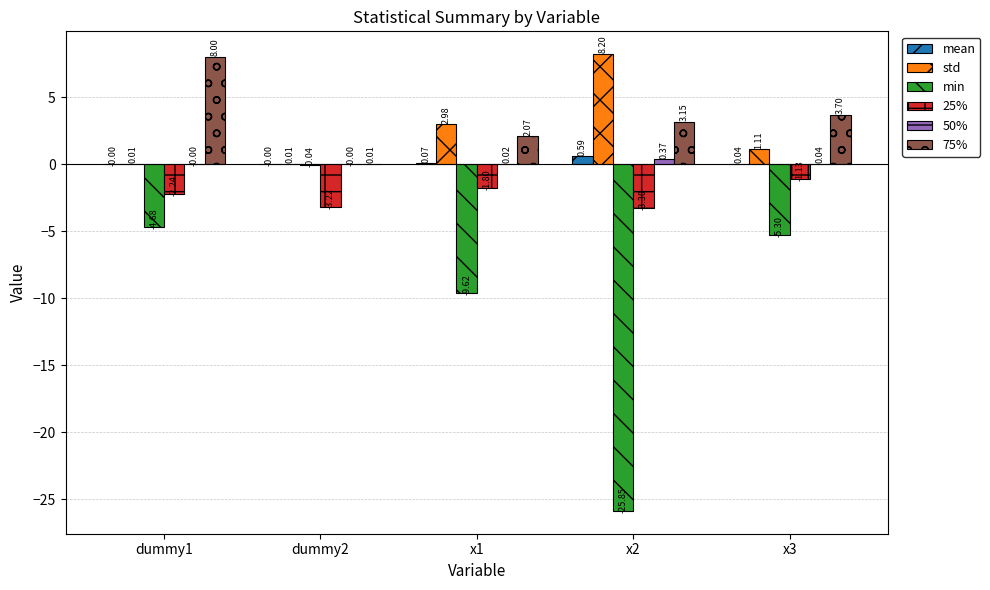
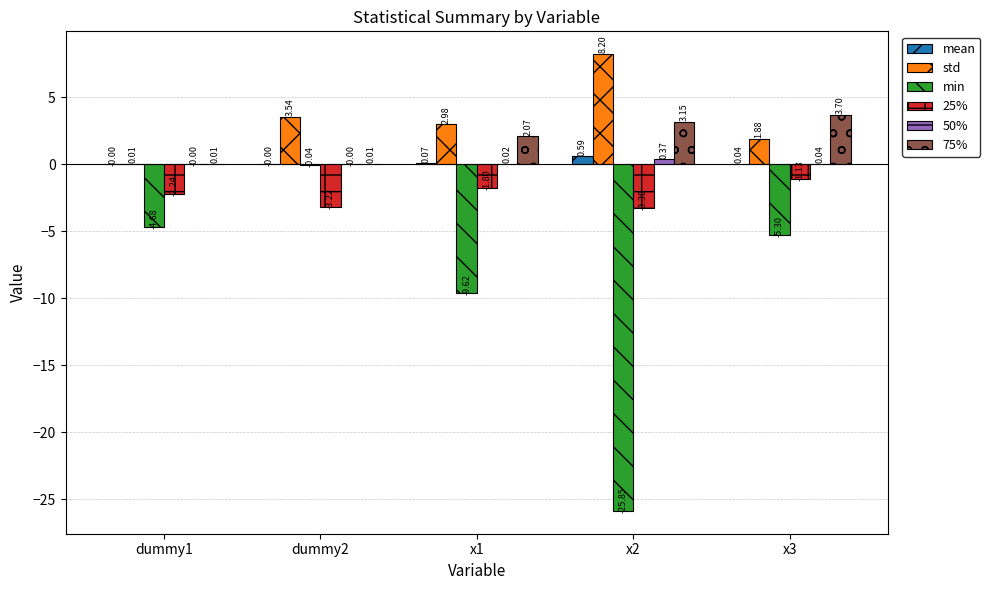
  {
    "mean": {
      "dummy1": -0.00,
      "dummy2": -0.00,
      "x1": 0.07,
      "x2": 0.59,
      "x3": 0.04
    },
    "std": {
      "dummy1": 0.01,
-     "dummy2": 0.01,
+     "dummy2": 3.54,
      "x1": 2.98,
      "x2": 8.20,
-     "x3": 1.11
+     "x3": 1.88
    },
    "min": {
      "dummy1": -4.68,
      "dummy2": -0.04,
      "x1": -9.62,
      "x2": -25.85,
      "x3": -5.30
    },
    "25%": {
      "dummy1": -2.24,
      "dummy2": -3.22,
      "x1": -1.80,
      "x2": -3.30,
      "x3": -1.13
    },
    "50%": {
      "dummy1": -0.00,
      "dummy2": -0.00,
      "x1": 0.02,
      "x2": 0.37,
      "x3": 0.04
    },
    "75%": {
-     "dummy1": 8.00,
+     "dummy1": 0.01,
      "dummy2": 0.01,
      "x1": 2.07,
      "x2": 3.15,
      "x3": 3.70
    }
  }
